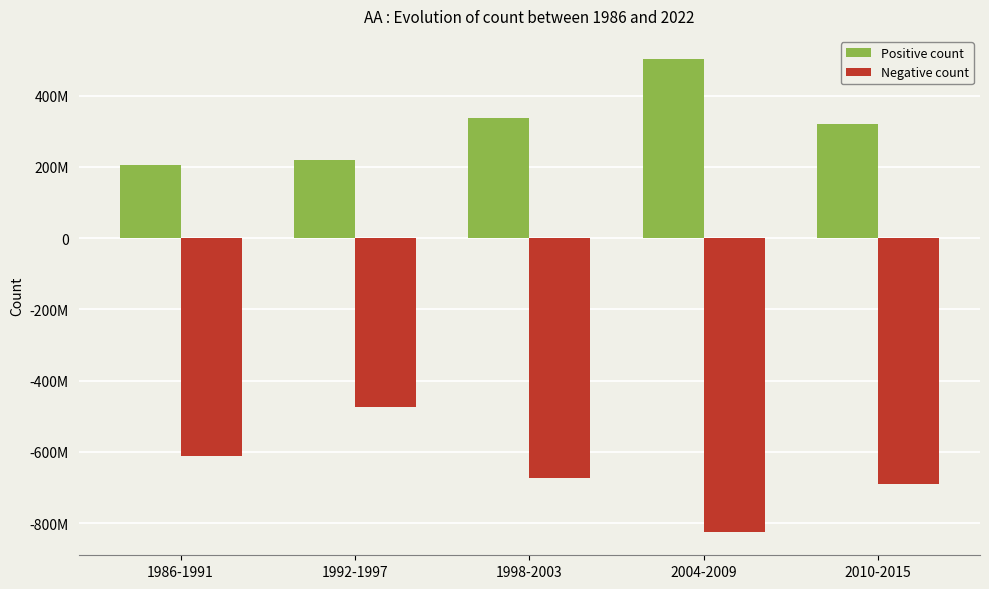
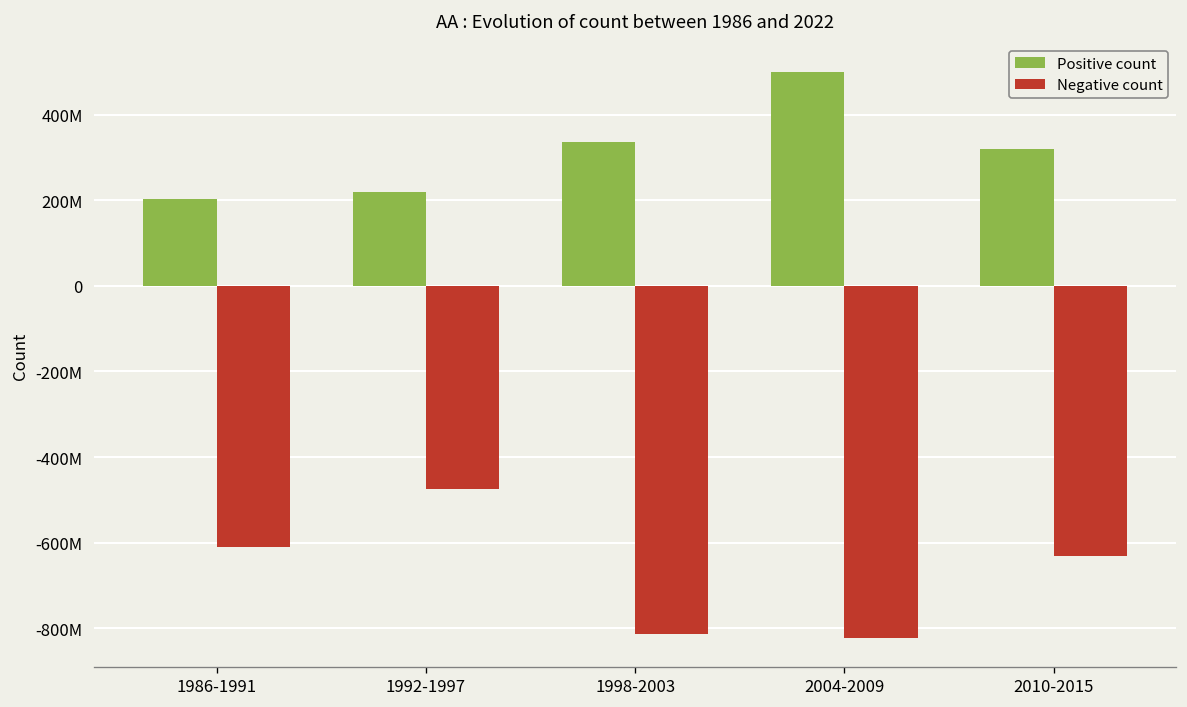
  {
    "Positive count": {
      "1986-1991": 200000000,
      "1992-1997": 220000000,
      "1998-2003": 340000000,
      "2004-2009": 500000000,
      "2010-2015": 320000000
    },
    "Negative count": {
      "1986-1991": -610000000,
      "1992-1997": -470000000,
-     "1998-2003": -670000000,
+     "1998-2003": -810000000,
      "2004-2009": -820000000,
-     "2010-2015": -690000000
+     "2010-2015": -630000000
    }
  }
